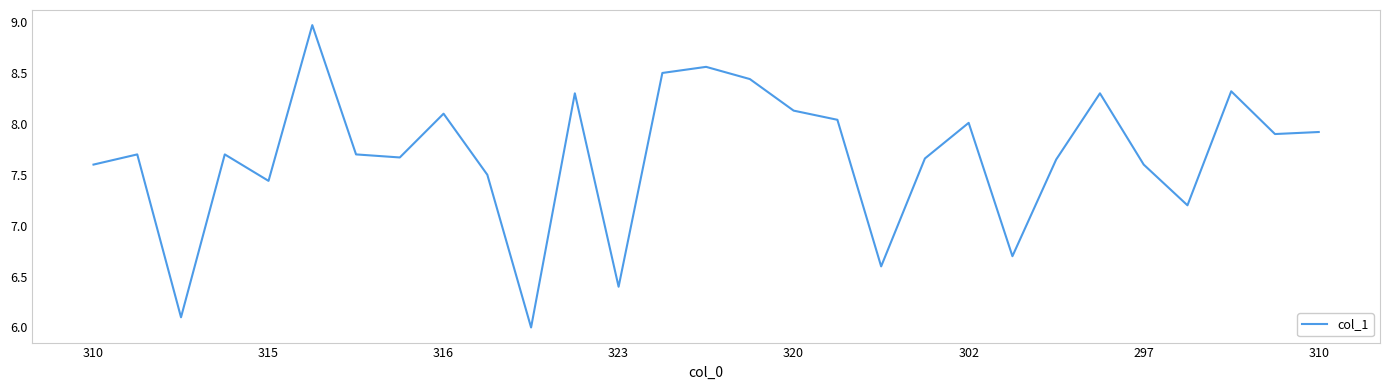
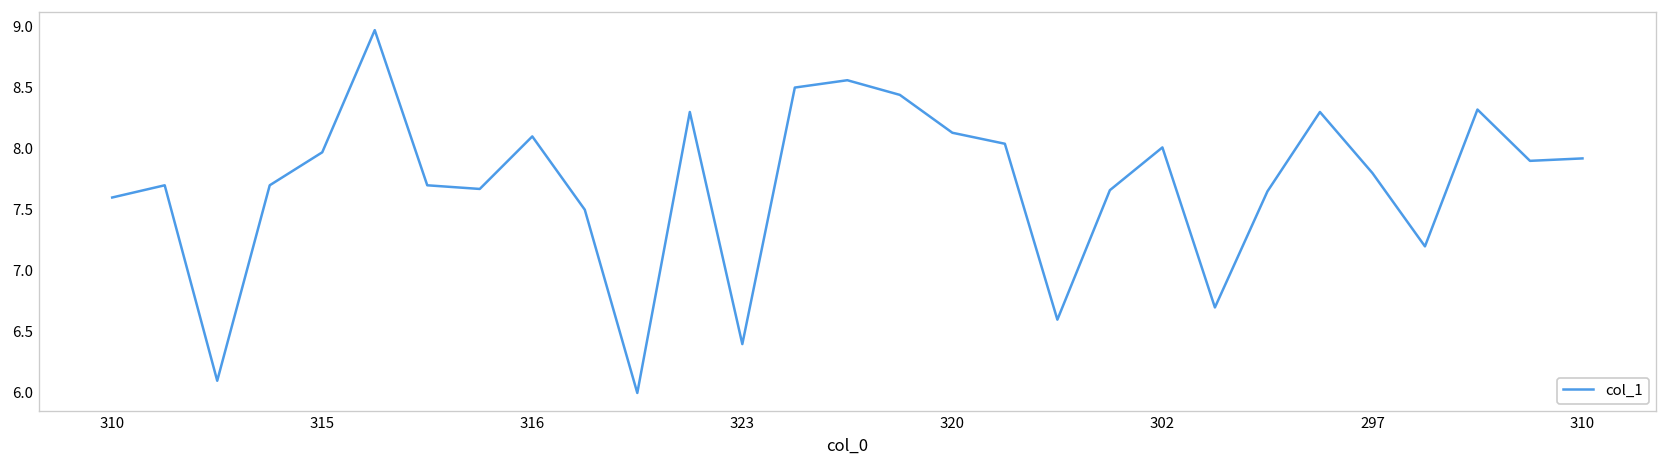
  {
-   "315": 7.44,
+   "315": 7.97,
    "316": 8.10,
    "323": 6.40,
    "320": 8.13,
    "302": 8.01,
-   "297": 7.6
+   "297": 7.8
  }
